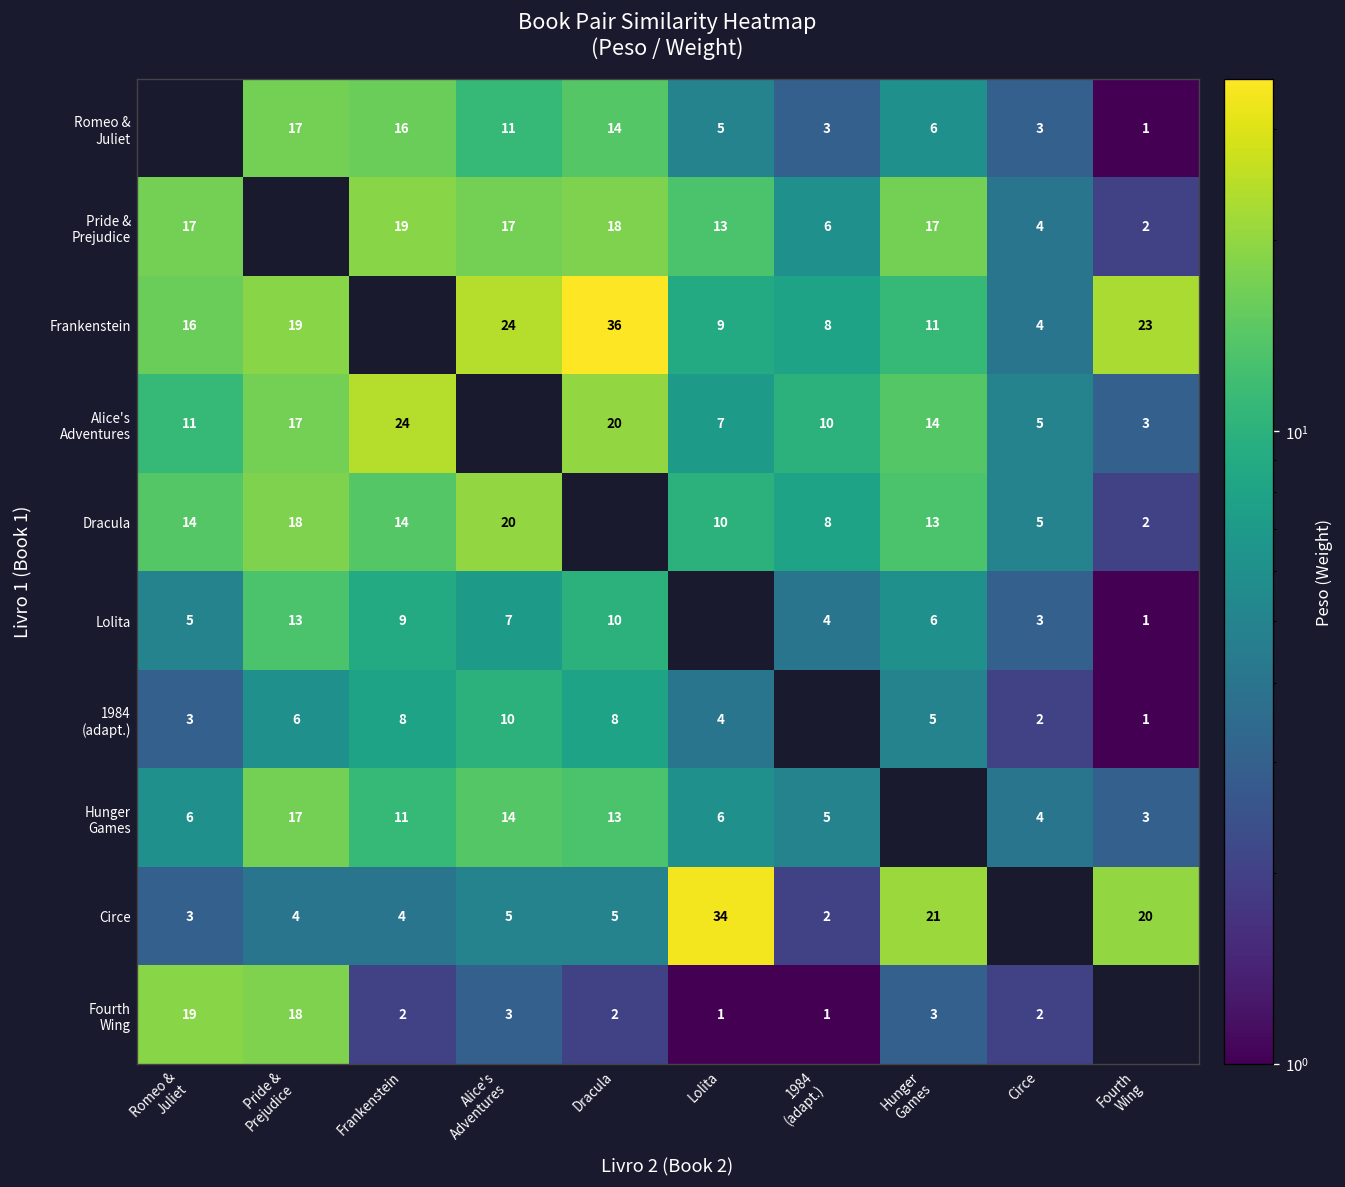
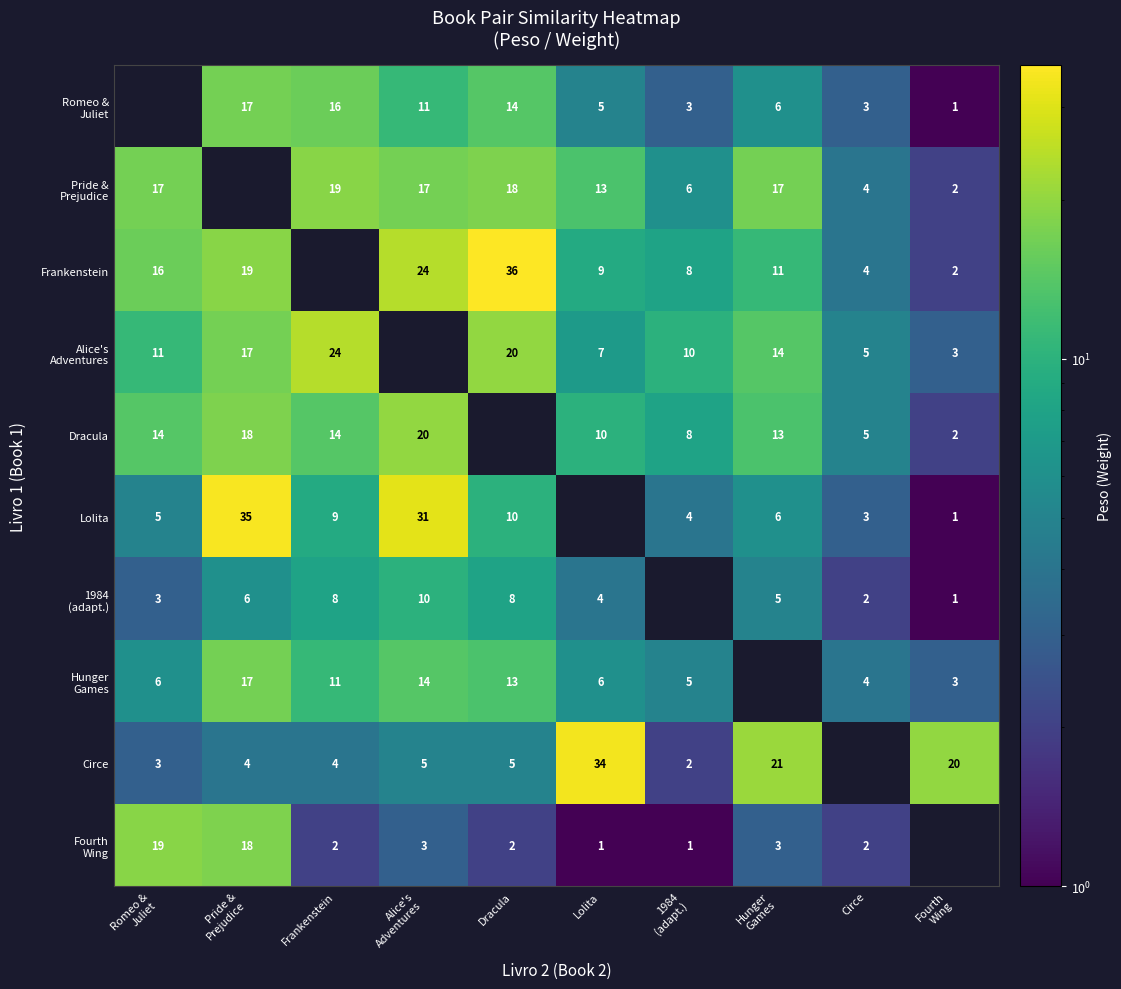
  {
    "Romeo & Juliet": {
      "Pride & Prejudice": 17,
      "Frankenstein": 16,
      "Alice's Adventures": 11,
      "Dracula": 14,
      "Lolita": 5,
      "1984 (adapt.)": 3,
      "Hunger Games": 6,
      "Circe": 3,
      "Fourth Wing": 1
    },
    "Pride & Prejudice": {
      "Romeo & Juliet": 17,
      "Frankenstein": 19,
      "Alice's Adventures": 17,
      "Dracula": 18,
      "Lolita": 13,
      "1984 (adapt.)": 6,
      "Hunger Games": 17,
      "Circe": 4,
      "Fourth Wing": 2
    },
    "Frankenstein": {
      "Romeo & Juliet": 16,
      "Pride & Prejudice": 19,
      "Alice's Adventures": 24,
      "Dracula": 36,
      "Lolita": 9,
      "1984 (adapt.)": 8,
      "Hunger Games": 11,
      "Circe": 4,
-     "Fourth Wing": 23
+     "Fourth Wing": 2
    },
    "Alice's Adventures": {
      "Romeo & Juliet": 11,
      "Pride & Prejudice": 17,
      "Frankenstein": 24,
      "Dracula": 20,
      "Lolita": 7,
      "1984 (adapt.)": 10,
      "Hunger Games": 14,
      "Circe": 5,
      "Fourth Wing": 3
    },
    "Dracula": {
      "Romeo & Juliet": 14,
      "Pride & Prejudice": 18,
      "Frankenstein": 14,
      "Alice's Adventures": 20,
      "Lolita": 10,
      "1984 (adapt.)": 8,
      "Hunger Games": 13,
      "Circe": 5,
      "Fourth Wing": 2
    },
    "Lolita": {
      "Romeo & Juliet": 5,
-     "Pride & Prejudice": 13,
+     "Pride & Prejudice": 35,
      "Frankenstein": 9,
-     "Alice's Adventures": 7,
+     "Alice's Adventures": 31,
      "Dracula": 10,
      "1984 (adapt.)": 4,
      "Hunger Games": 6,
      "Circe": 3,
      "Fourth Wing": 1
    },
    "1984 (adapt.)": {
      "Romeo & Juliet": 3,
      "Pride & Prejudice": 6,
      "Frankenstein": 8,
      "Alice's Adventures": 10,
      "Dracula": 8,
      "Lolita": 4,
      "Hunger Games": 5,
      "Circe": 2,
      "Fourth Wing": 1
    },
    "Hunger Games": {
      "Romeo & Juliet": 6,
      "Pride & Prejudice": 17,
      "Frankenstein": 11,
      "Alice's Adventures": 14,
      "Dracula": 13,
      "Lolita": 6,
      "1984 (adapt.)": 5,
      "Circe": 4,
      "Fourth Wing": 3
    },
    "Circe": {
      "Romeo & Juliet": 3,
      "Pride & Prejudice": 4,
      "Frankenstein": 4,
      "Alice's Adventures": 5,
      "Dracula": 5,
      "Lolita": 34,
      "1984 (adapt.)": 2,
      "Hunger Games": 21,
      "Fourth Wing": 20
    },
    "Fourth Wing": {
      "Romeo & Juliet": 19,
      "Pride & Prejudice": 18,
      "Frankenstein": 2,
      "Alice's Adventures": 3,
      "Dracula": 2,
      "Lolita": 1,
      "1984 (adapt.)": 1,
      "Hunger Games": 3,
      "Circe": 2
    }
  }
